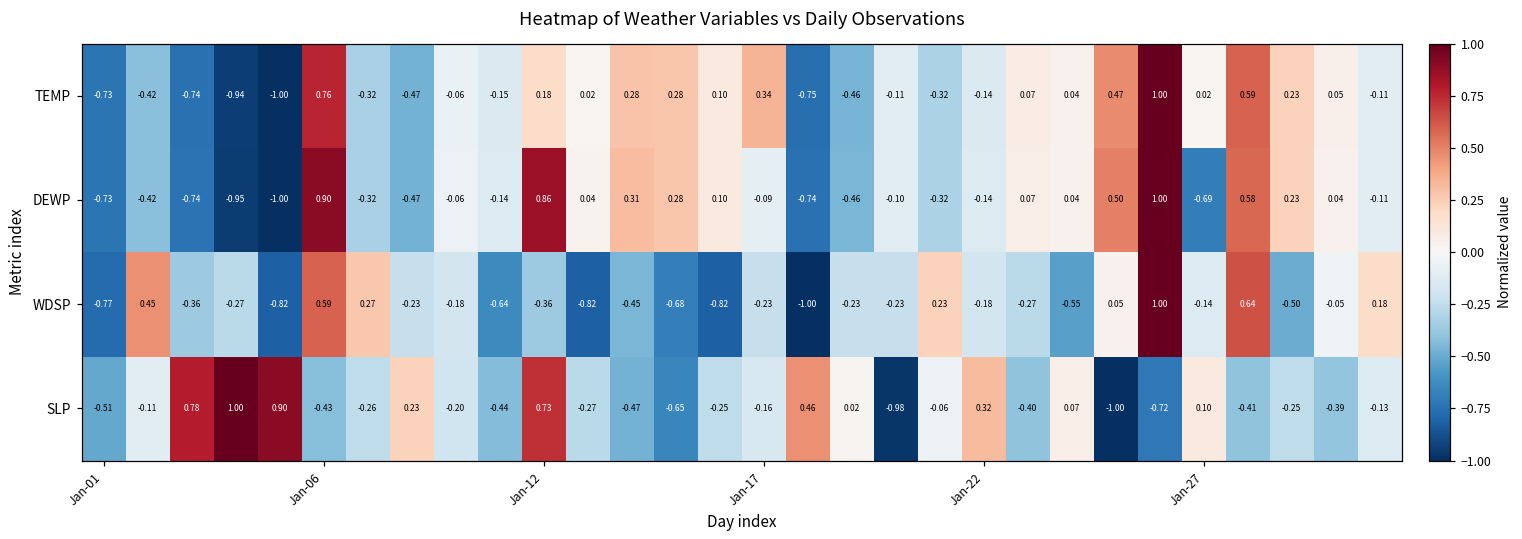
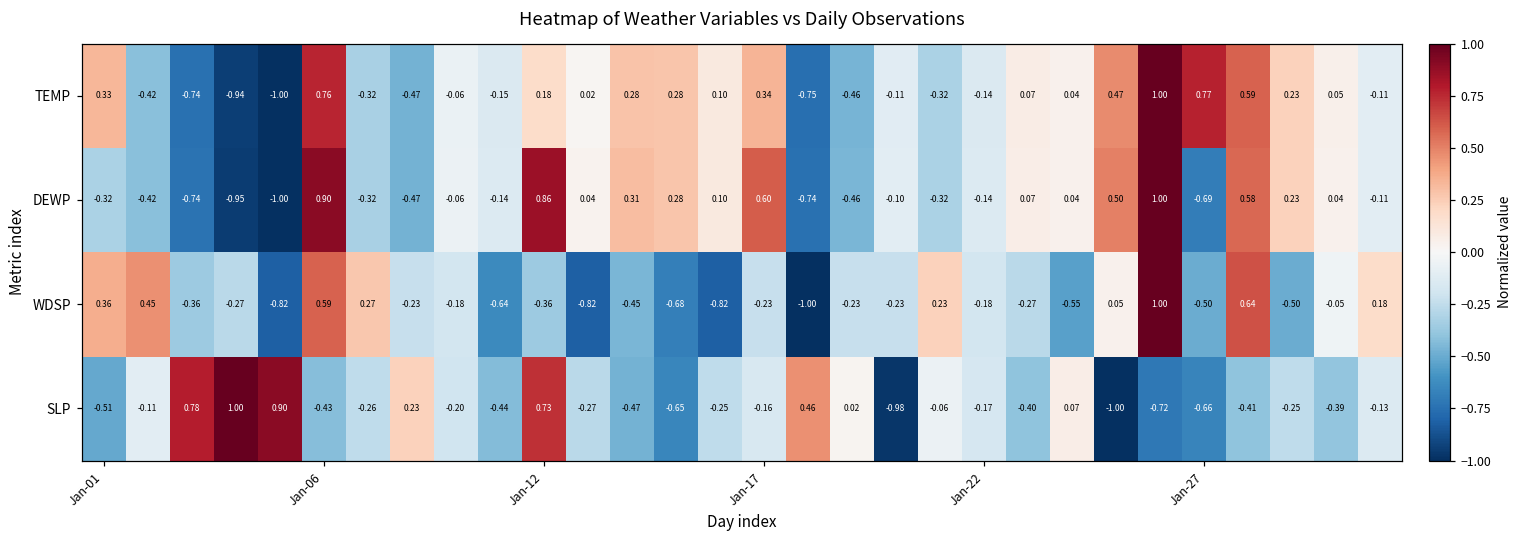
  {
    "TEMP": {
-     "Jan-01": -0.73,
+     "Jan-01": 0.33,
      "Jan-06": 0.76,
      "Jan-12": 0.18,
      "Jan-17": 0.34,
      "Jan-22": -0.14,
-     "Jan-27": 0.02
+     "Jan-27": 0.77
    },
    "DEWP": {
-     "Jan-01": -0.73,
+     "Jan-01": -0.32,
      "Jan-06": 0.90,
      "Jan-12": 0.86,
-     "Jan-17": -0.09,
+     "Jan-17": 0.60,
      "Jan-22": -0.14,
      "Jan-27": -0.69
    },
    "WDSP": {
-     "Jan-01": -0.77,
+     "Jan-01": 0.36,
      "Jan-06": 0.59,
      "Jan-12": -0.36,
      "Jan-17": -0.23,
      "Jan-22": -0.18,
-     "Jan-27": -0.14
+     "Jan-27": -0.50
    },
    "SLP": {
      "Jan-01": -0.51,
      "Jan-06": -0.43,
      "Jan-12": 0.73,
      "Jan-17": -0.16,
-     "Jan-22": 0.32,
-     "Jan-27": 0.10
+     "Jan-22": -0.17,
+     "Jan-27": -0.66
    }
  }
